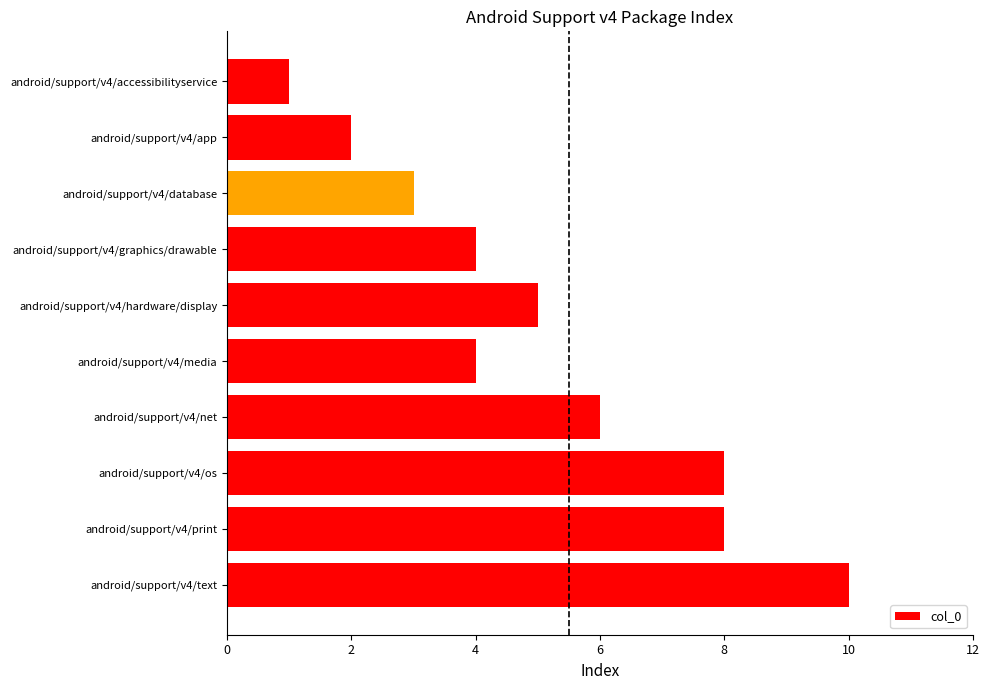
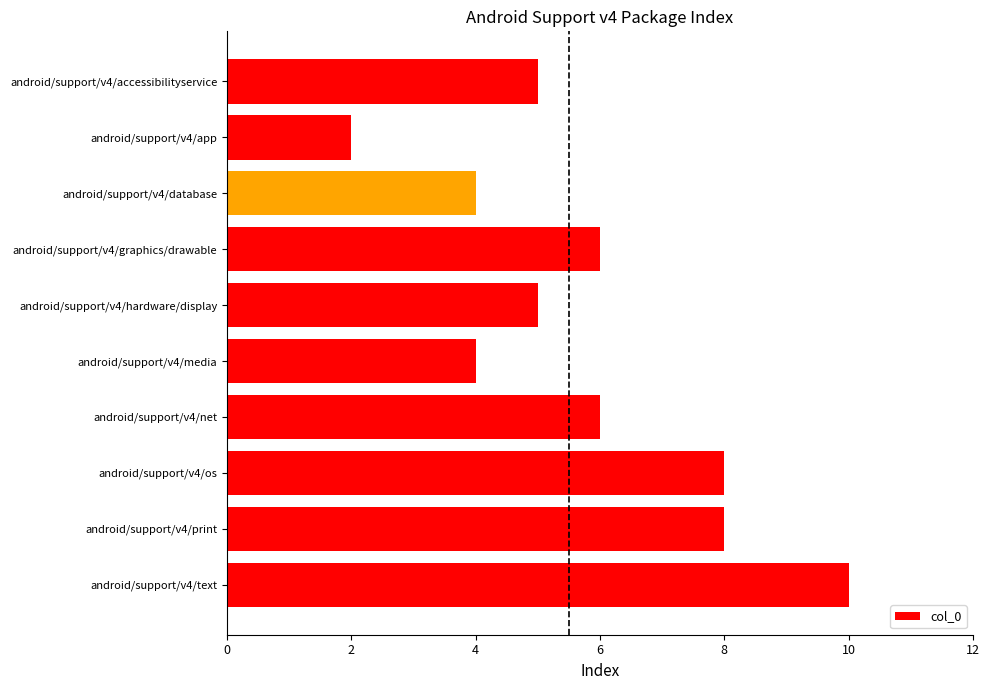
  {
-   "android/support/v4/accessibilityservice": 1,
+   "android/support/v4/accessibilityservice": 5,
    "android/support/v4/app": 2,
-   "android/support/v4/database": 3,
-   "android/support/v4/graphics/drawable": 4,
+   "android/support/v4/database": 4,
+   "android/support/v4/graphics/drawable": 6,
    "android/support/v4/hardware/display": 5,
    "android/support/v4/media": 4,
    "android/support/v4/net": 6,
    "android/support/v4/os": 8,
    "android/support/v4/print": 8,
    "android/support/v4/text": 10
  }
